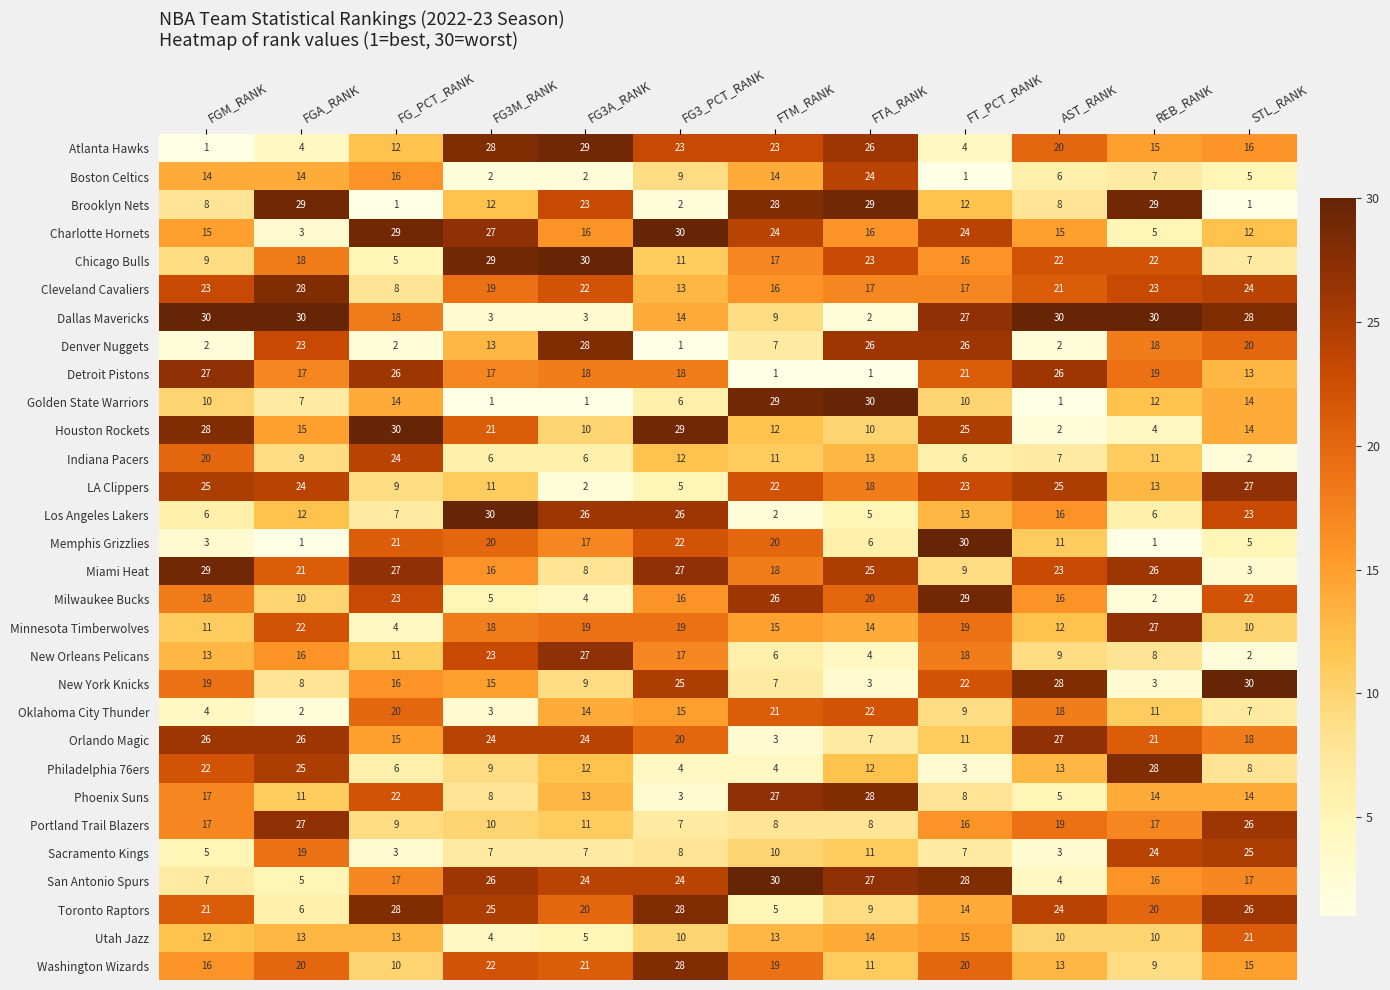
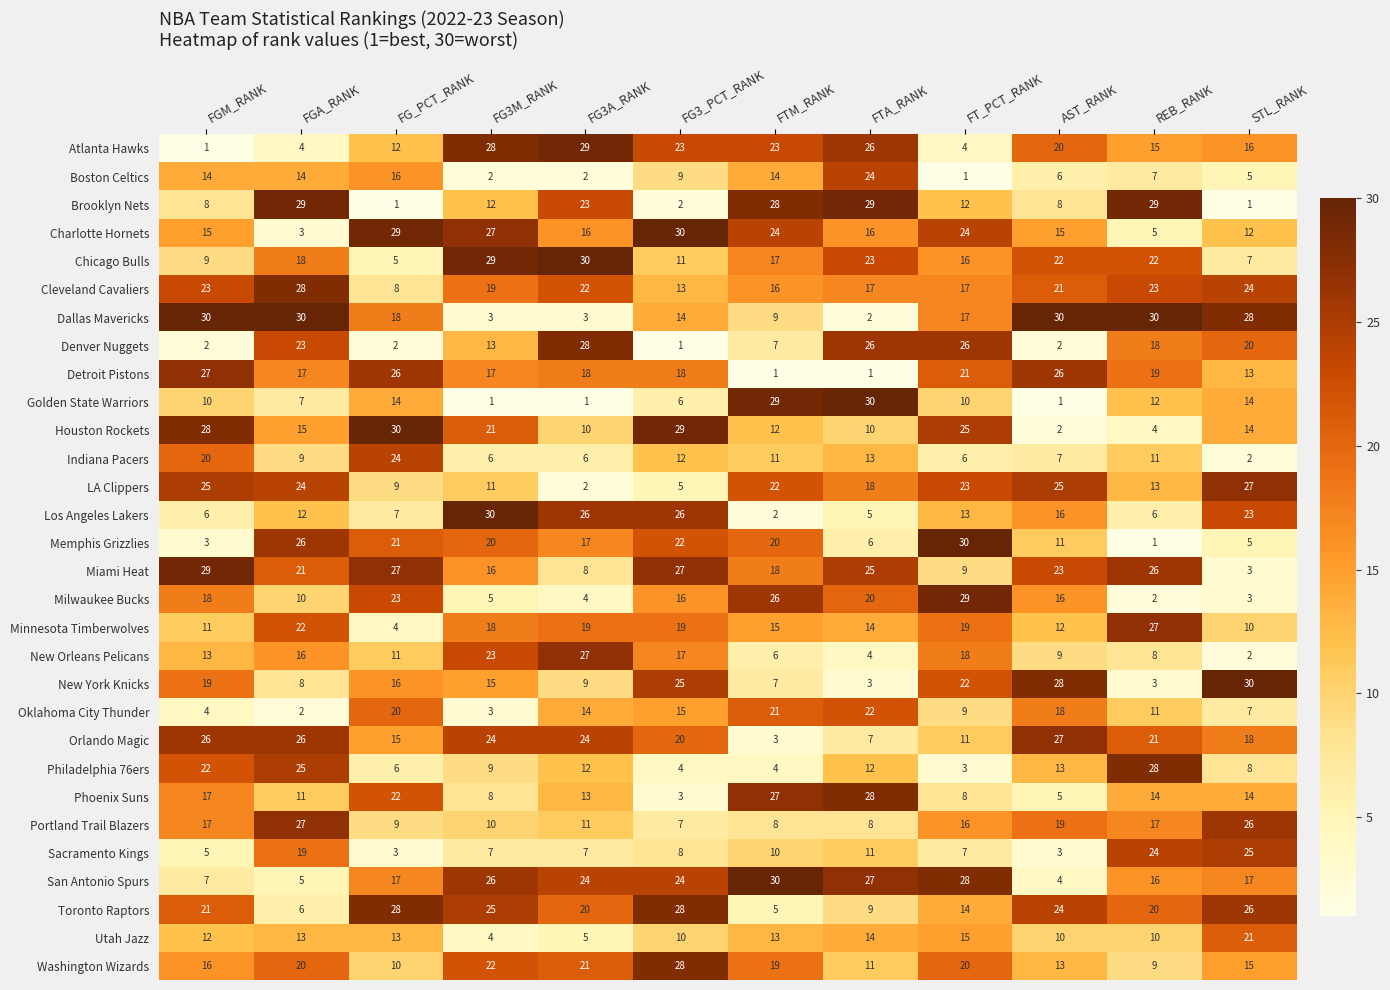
  {
    "Dallas Mavericks": {
      "FGM_RANK": 30,
      "FGA_RANK": 30,
      "FG_PCT_RANK": 18,
      "FG3M_RANK": 3,
      "FG3A_RANK": 3,
      "FG3_PCT_RANK": 14,
      "FTM_RANK": 9,
      "FTA_RANK": 2,
-     "FT_PCT_RANK": 27,
+     "FT_PCT_RANK": 17,
      "AST_RANK": 30,
      "REB_RANK": 30,
      "STL_RANK": 28
    },
    "Memphis Grizzlies": {
      "FGM_RANK": 3,
-     "FGA_RANK": 1,
+     "FGA_RANK": 26,
      "FG_PCT_RANK": 21,
      "FG3M_RANK": 20,
      "FG3A_RANK": 17,
      "FG3_PCT_RANK": 22,
      "FTM_RANK": 20,
      "FTA_RANK": 6,
      "FT_PCT_RANK": 30,
      "AST_RANK": 11,
      "REB_RANK": 1,
      "STL_RANK": 5
    },
    "Milwaukee Bucks": {
      "FGM_RANK": 18,
      "FGA_RANK": 10,
      "FG_PCT_RANK": 23,
      "FG3M_RANK": 5,
      "FG3A_RANK": 4,
      "FG3_PCT_RANK": 16,
      "FTM_RANK": 26,
      "FTA_RANK": 20,
      "FT_PCT_RANK": 29,
      "AST_RANK": 16,
      "REB_RANK": 2,
-     "STL_RANK": 22
+     "STL_RANK": 3
    }
  }
